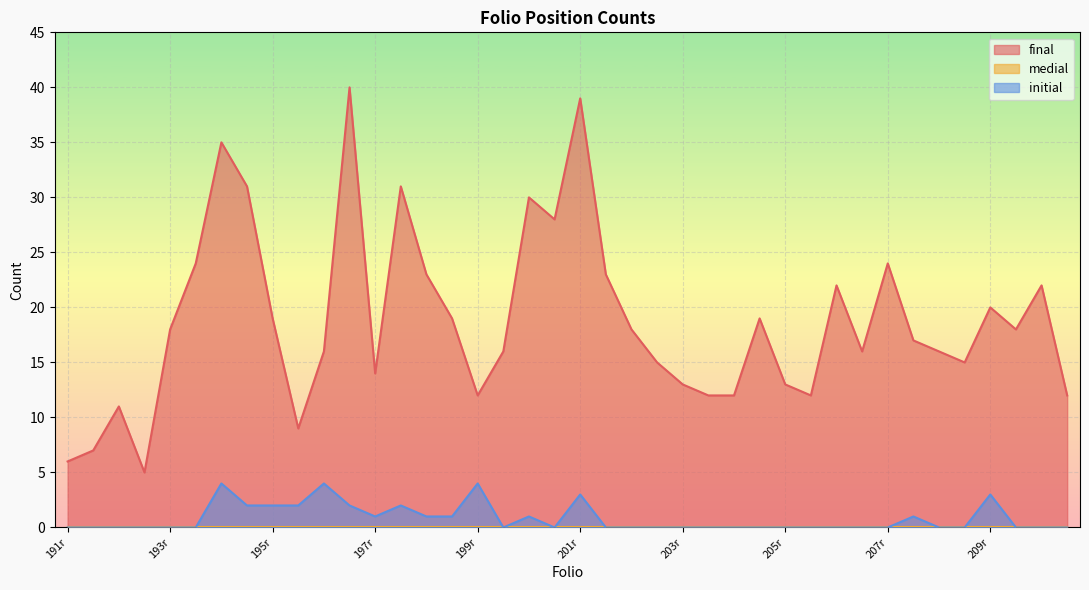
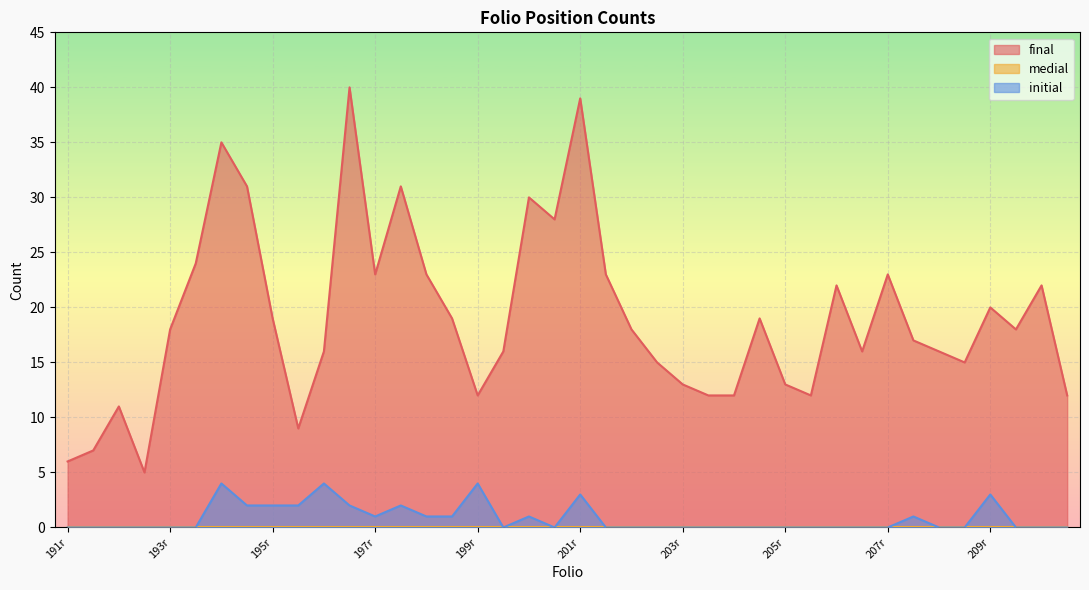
  {
    "final": {
      "191r": 6,
      "193r": 18,
      "195r": 19,
-     "197r": 14,
+     "197r": 23,
      "199r": 12,
      "201r": 39,
      "203r": 13,
      "205r": 13,
-     "207r": 24,
+     "207r": 23,
      "209r": 20
    },
    "medial": {
      "195r": 0,
      "197r": 0,
      "199r": 0,
      "201r": 0,
      "209r": 0
    },
    "initial": {
      "195r": 2,
      "197r": 1,
      "199r": 4,
      "201r": 3,
      "209r": 3
    }
  }
